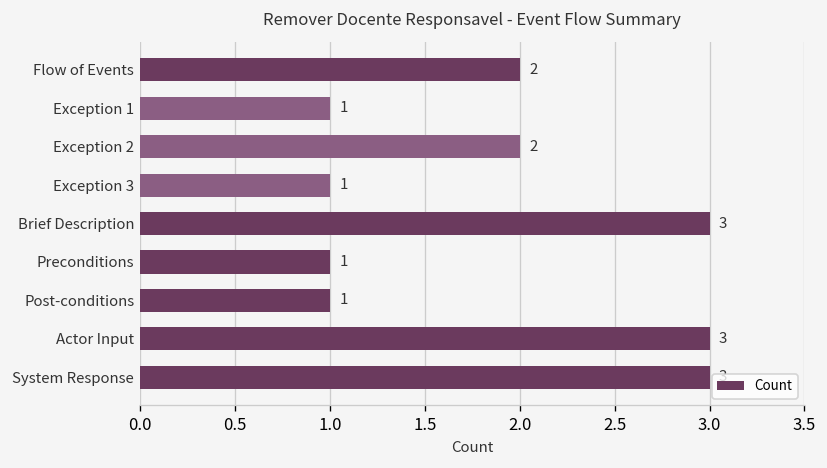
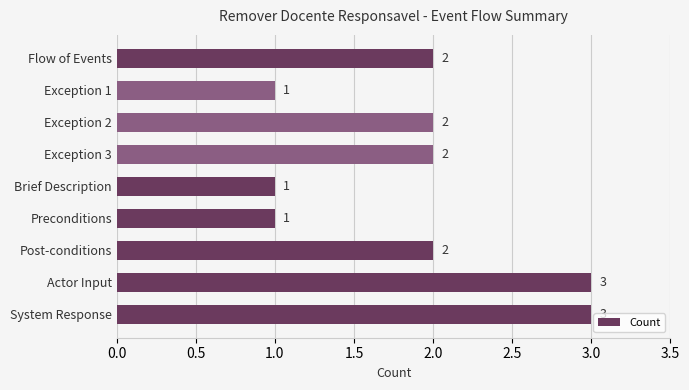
  {
    "Flow of Events": 2,
    "Exception 1": 1,
    "Exception 2": 2,
-   "Exception 3": 1,
-   "Brief Description": 3,
+   "Exception 3": 2,
+   "Brief Description": 1,
    "Preconditions": 1,
-   "Post-conditions": 1,
+   "Post-conditions": 2,
    "Actor Input": 3
  }
